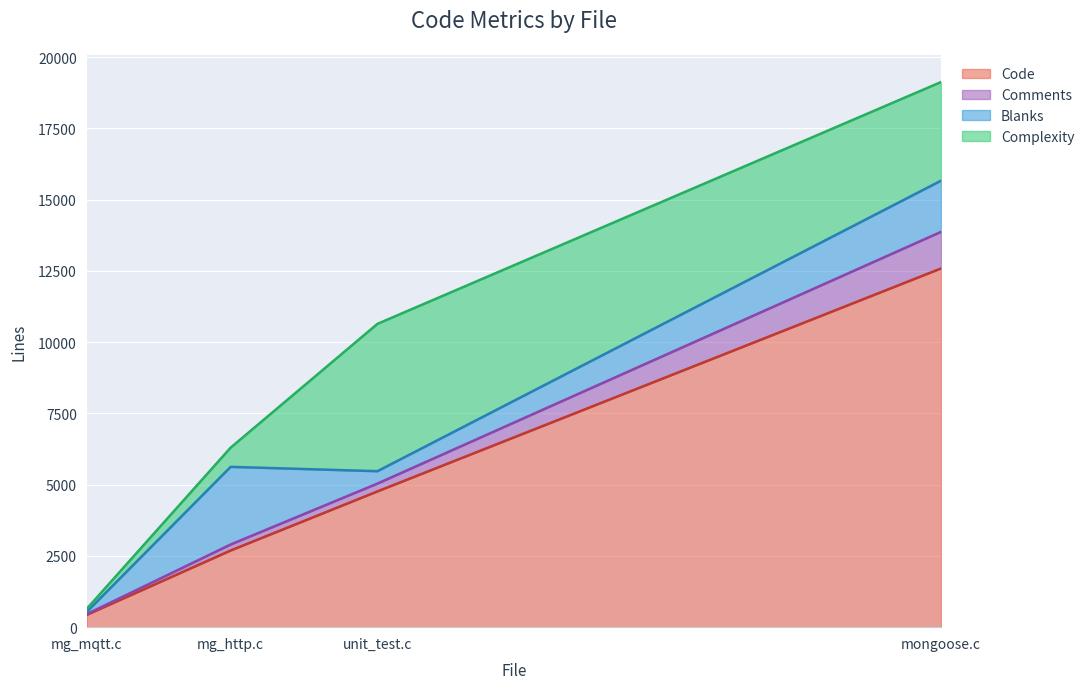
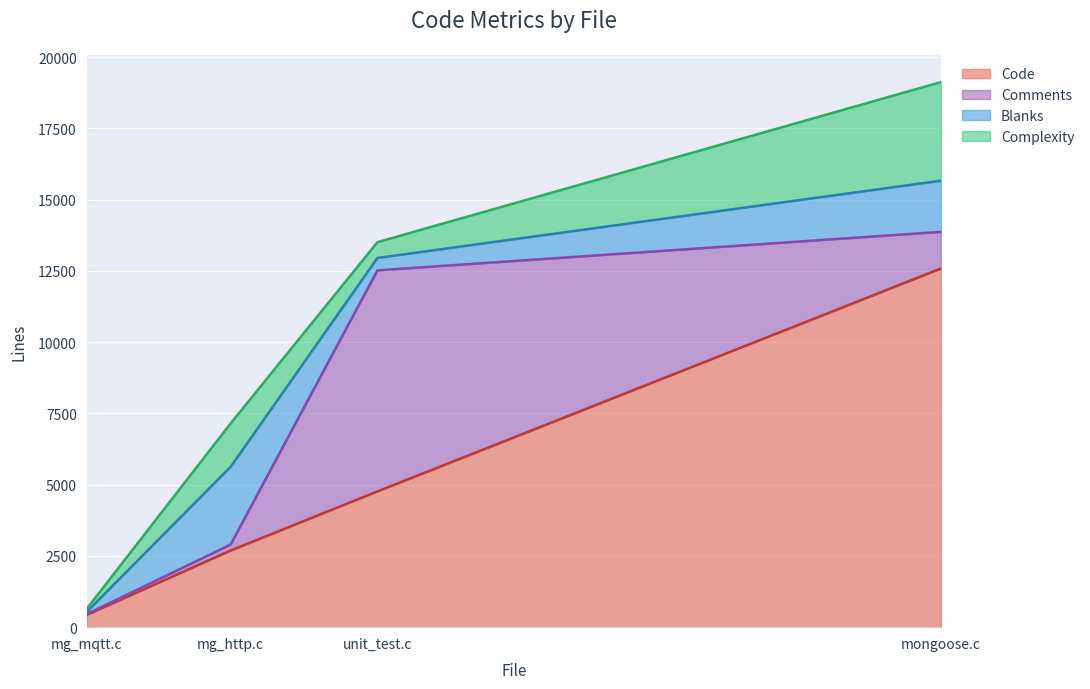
  {
    "Code": {
      "mg_http.c": 2700,
      "unit_test.c": 4800,
      "mongoose.c": 12600
    },
    "Comments": {
      "mg_http.c": 200,
-     "unit_test.c": 300,
+     "unit_test.c": 7800,
      "mongoose.c": 1300
    },
    "Blanks": {
      "mg_http.c": 2700,
      "unit_test.c": 400,
      "mongoose.c": 1800
    },
    "Complexity": {
      "mg_mqtt.c": 100,
-     "mg_http.c": 700,
-     "unit_test.c": 5200,
+     "mg_http.c": 1500,
+     "unit_test.c": 600,
      "mongoose.c": 3500
    }
  }
